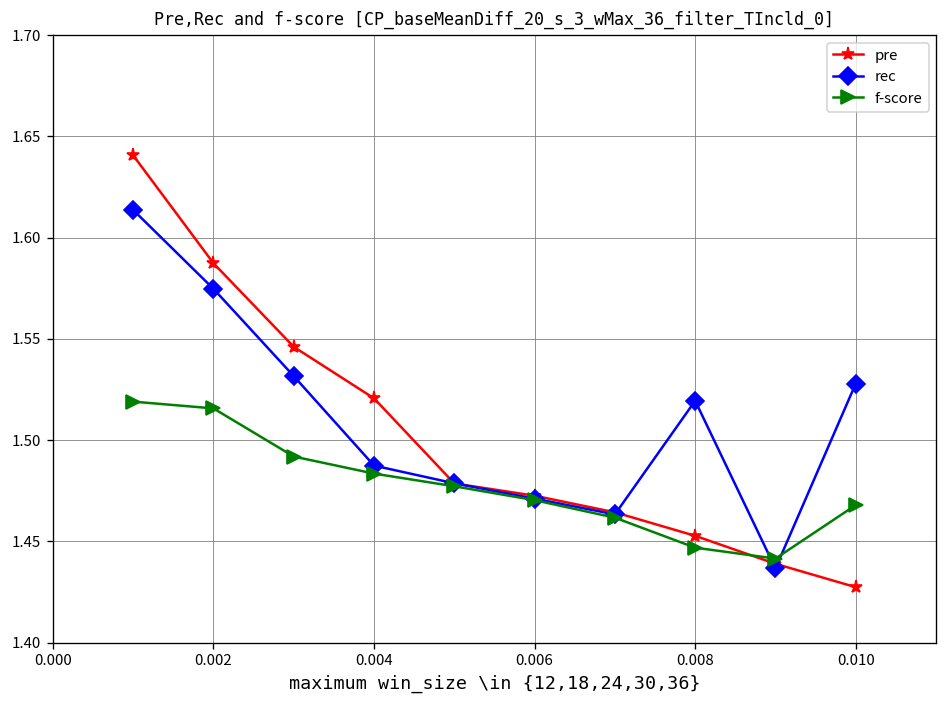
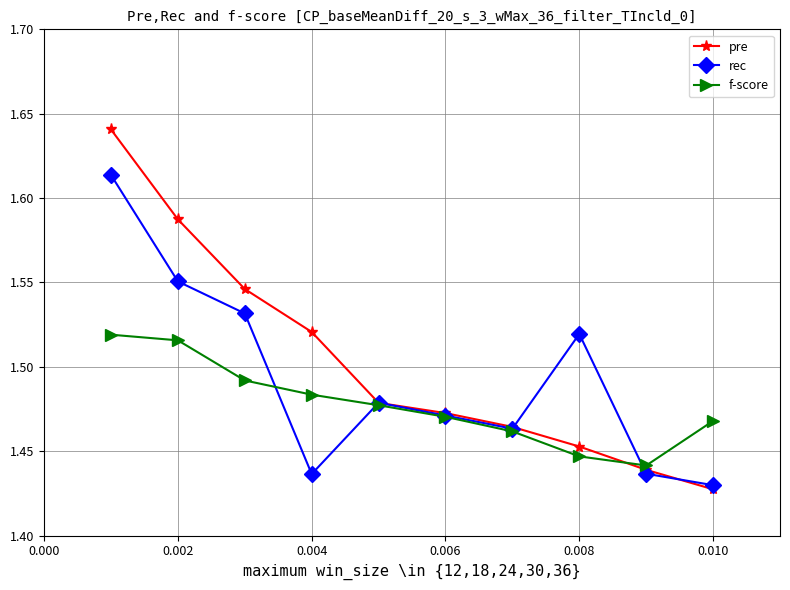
  {
    "pre": {
      "0.002": 1.587,
      "0.004": 1.521,
      "0.008": 1.453,
      "0.010": 1.427
    },
    "rec": {
-     "0.002": 1.575,
-     "0.004": 1.487,
+     "0.002": 1.551,
+     "0.004": 1.436,
      "0.008": 1.519,
-     "0.010": 1.528
+     "0.010": 1.430
    },
    "f-score": {
      "0.002": 1.516,
      "0.004": 1.483,
      "0.008": 1.447,
      "0.010": 1.468
    }
  }
